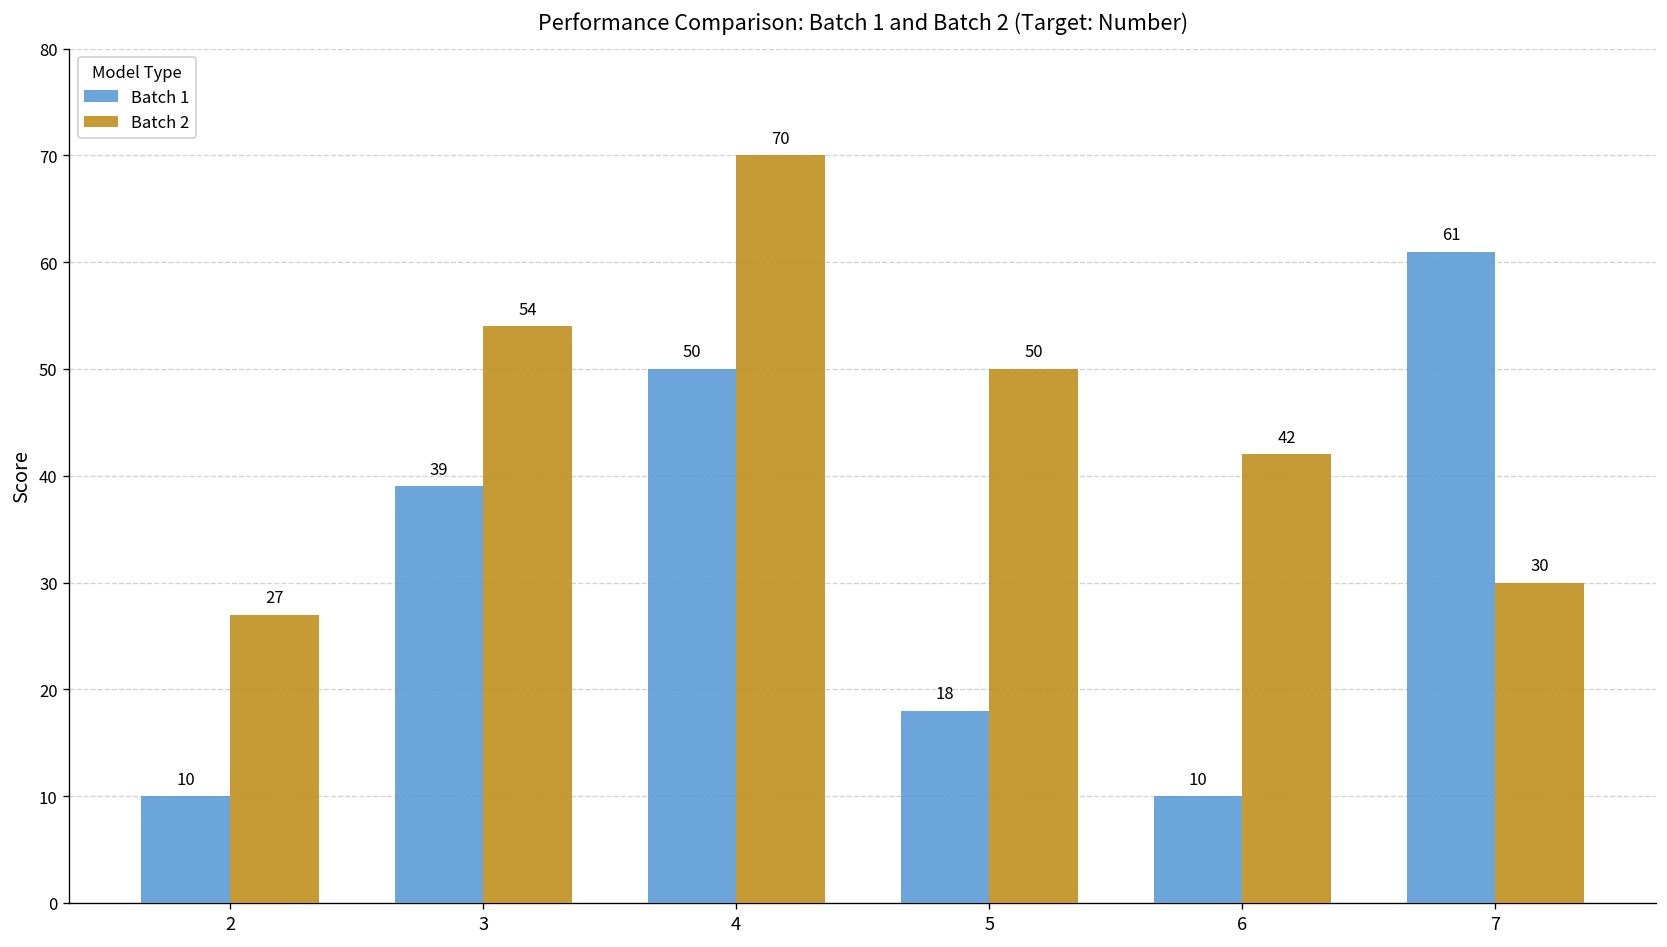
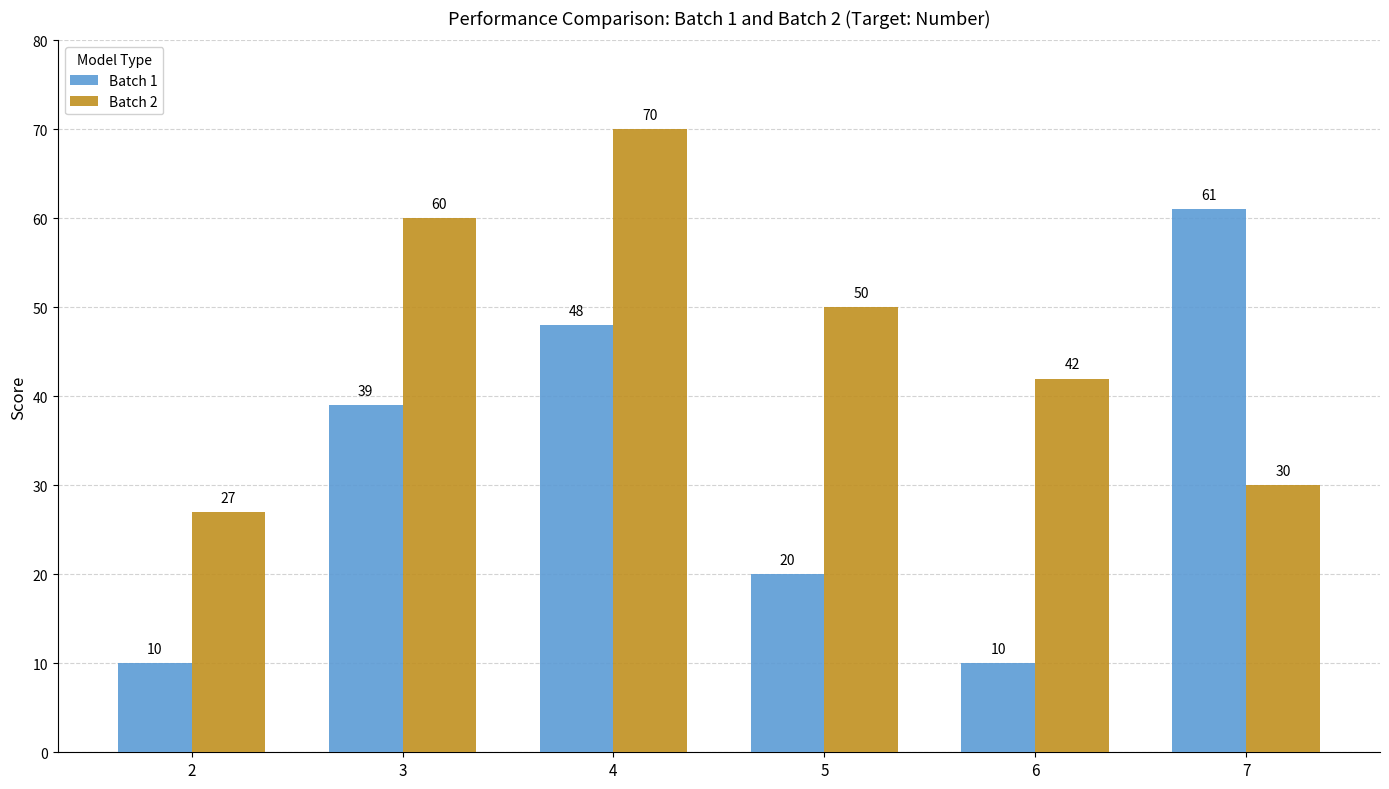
  {
    "Batch 1": {
      "2": 10,
      "3": 39,
-     "4": 50,
-     "5": 18,
+     "4": 48,
+     "5": 20,
      "6": 10,
      "7": 61
    },
    "Batch 2": {
      "2": 27,
-     "3": 54,
+     "3": 60,
      "4": 70,
      "5": 50,
      "6": 42,
      "7": 30
    }
  }
